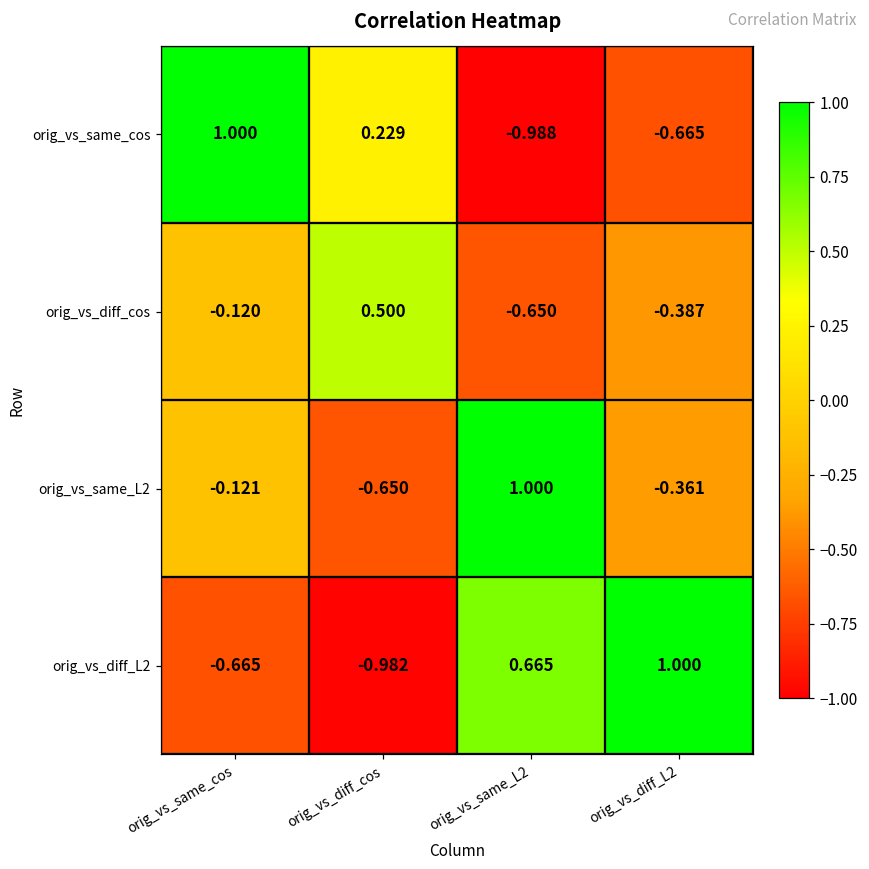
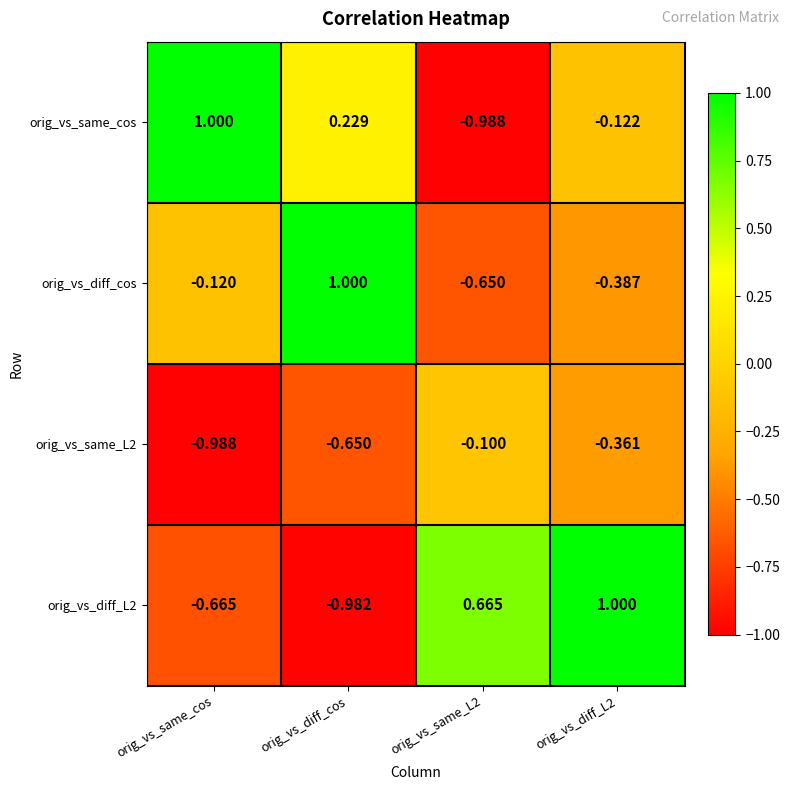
  {
    "orig_vs_same_cos": {
      "orig_vs_same_cos": 1.000,
      "orig_vs_diff_cos": 0.229,
      "orig_vs_same_L2": -0.988,
-     "orig_vs_diff_L2": -0.665
+     "orig_vs_diff_L2": -0.122
    },
    "orig_vs_diff_cos": {
      "orig_vs_same_cos": -0.120,
-     "orig_vs_diff_cos": 0.500,
+     "orig_vs_diff_cos": 1.000,
      "orig_vs_same_L2": -0.650,
      "orig_vs_diff_L2": -0.387
    },
    "orig_vs_same_L2": {
-     "orig_vs_same_cos": -0.121,
+     "orig_vs_same_cos": -0.988,
      "orig_vs_diff_cos": -0.650,
-     "orig_vs_same_L2": 1.000,
+     "orig_vs_same_L2": -0.100,
      "orig_vs_diff_L2": -0.361
    },
    "orig_vs_diff_L2": {
      "orig_vs_same_cos": -0.665,
      "orig_vs_diff_cos": -0.982,
      "orig_vs_same_L2": 0.665,
      "orig_vs_diff_L2": 1.000
    }
  }
